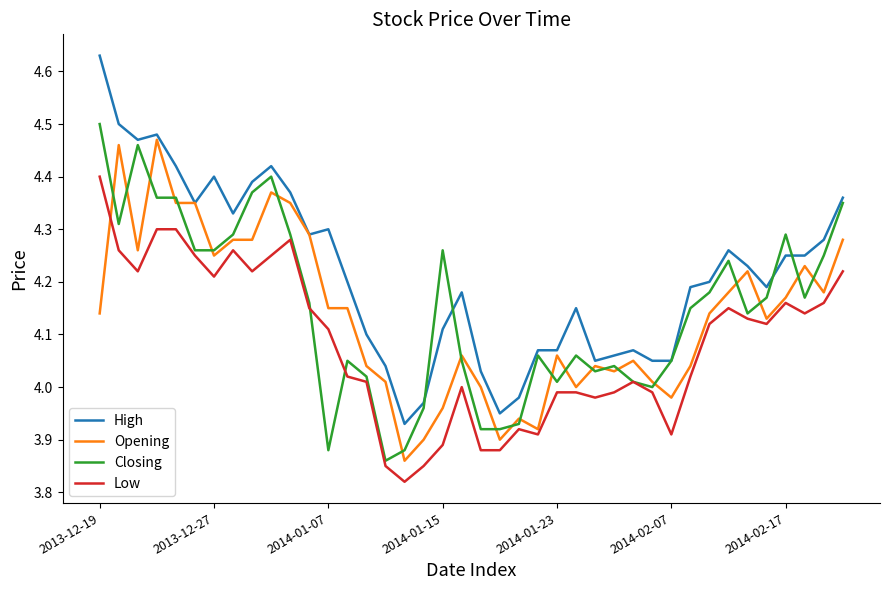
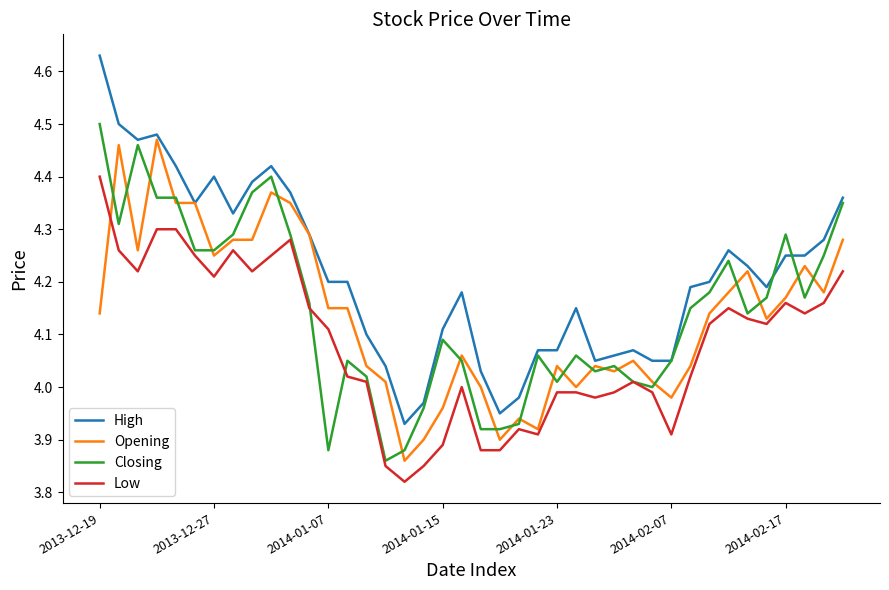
  {
    "High": {
      "2013-12-19": 4.63,
      "2013-12-27": 4.4,
-     "2014-01-07": 4.3,
+     "2014-01-07": 4.2,
      "2014-01-15": 4.11,
      "2014-01-23": 4.07,
      "2014-02-17": 4.25
    },
    "Opening": {
      "2013-12-19": 4.14,
      "2013-12-27": 4.25,
      "2014-01-07": 4.15,
      "2014-01-15": 3.96,
-     "2014-01-23": 4.06,
+     "2014-01-23": 4.04,
      "2014-02-07": 3.98,
      "2014-02-17": 4.17
    },
    "Closing": {
      "2013-12-19": 4.50,
      "2013-12-27": 4.26,
      "2014-01-07": 3.88,
-     "2014-01-15": 4.26,
+     "2014-01-15": 4.09,
      "2014-01-23": 4.01,
      "2014-02-17": 4.29
    },
    "Low": {
      "2013-12-19": 4.40,
      "2013-12-27": 4.21,
      "2014-01-07": 4.11,
      "2014-01-15": 3.89,
      "2014-01-23": 3.99,
      "2014-02-07": 3.91,
      "2014-02-17": 4.16
    }
  }
